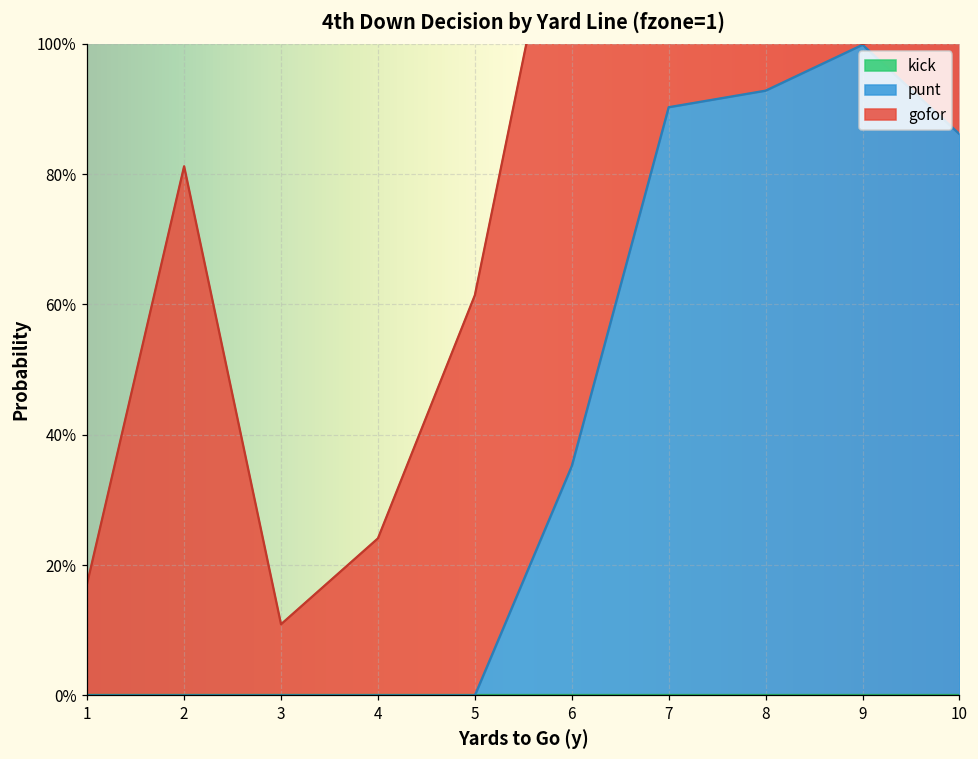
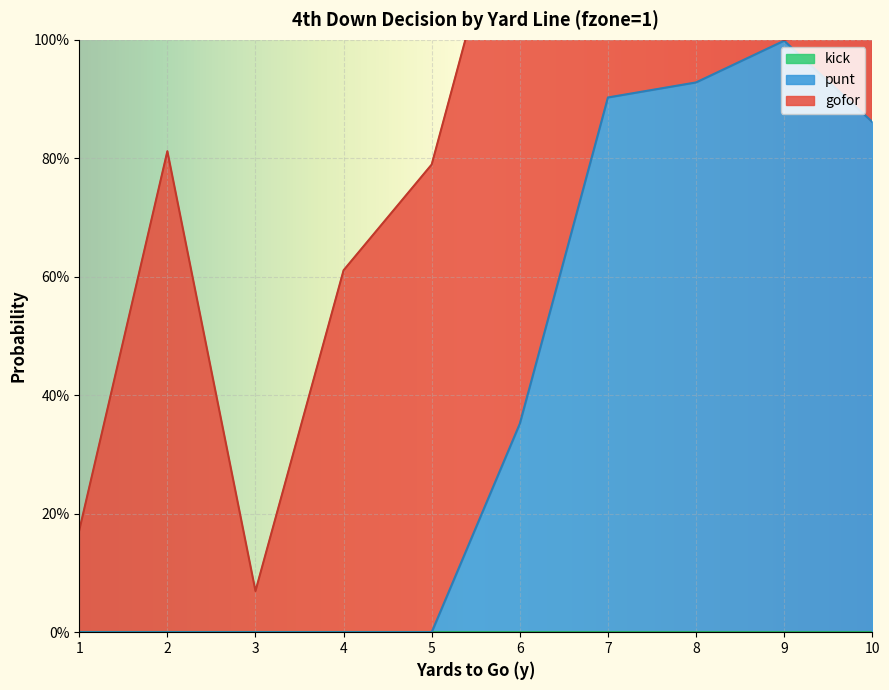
  {
    "kick": {
      "6": "0%",
      "7": "0%",
      "8": "0%",
      "9": "0%",
      "10": "0%"
    },
    "punt": {
      "6": "35%",
      "7": "90%",
      "8": "93%",
      "10": "86%"
    },
    "gofor": {
      "1": "17%",
      "2": "81%",
-     "3": "11%",
-     "4": "24%",
-     "5": "61%"
+     "3": "7%",
+     "4": "61%",
+     "5": "79%"
    }
  }
